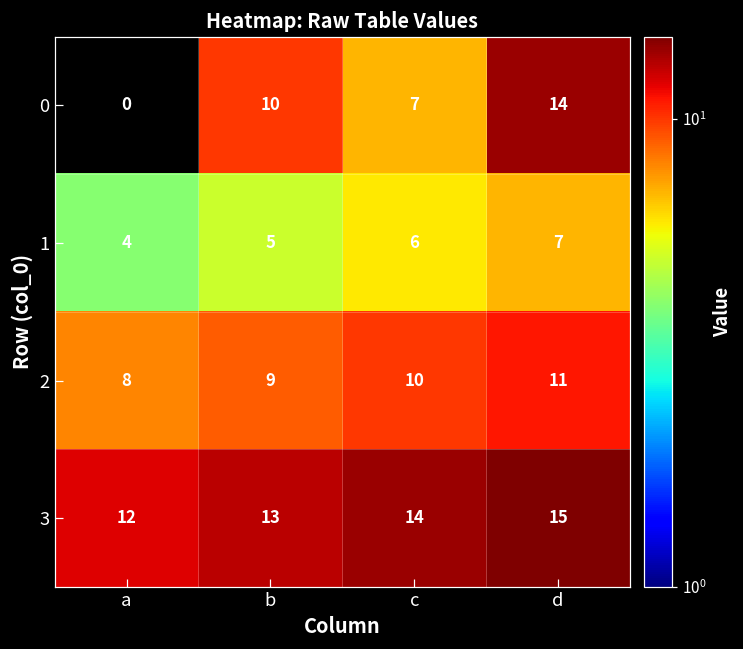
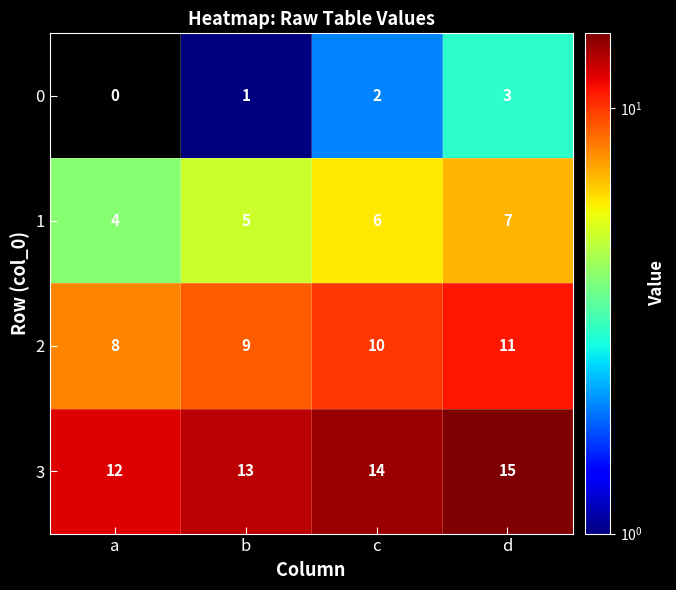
  {
    "0": {
      "a": 0,
-     "b": 10,
-     "c": 7,
-     "d": 14
+     "b": 1,
+     "c": 2,
+     "d": 3
    },
    "1": {
      "a": 4,
      "b": 5,
      "c": 6,
      "d": 7
    },
    "2": {
      "a": 8,
      "b": 9,
      "c": 10,
      "d": 11
    },
    "3": {
      "a": 12,
      "b": 13,
      "c": 14,
      "d": 15
    }
  }
